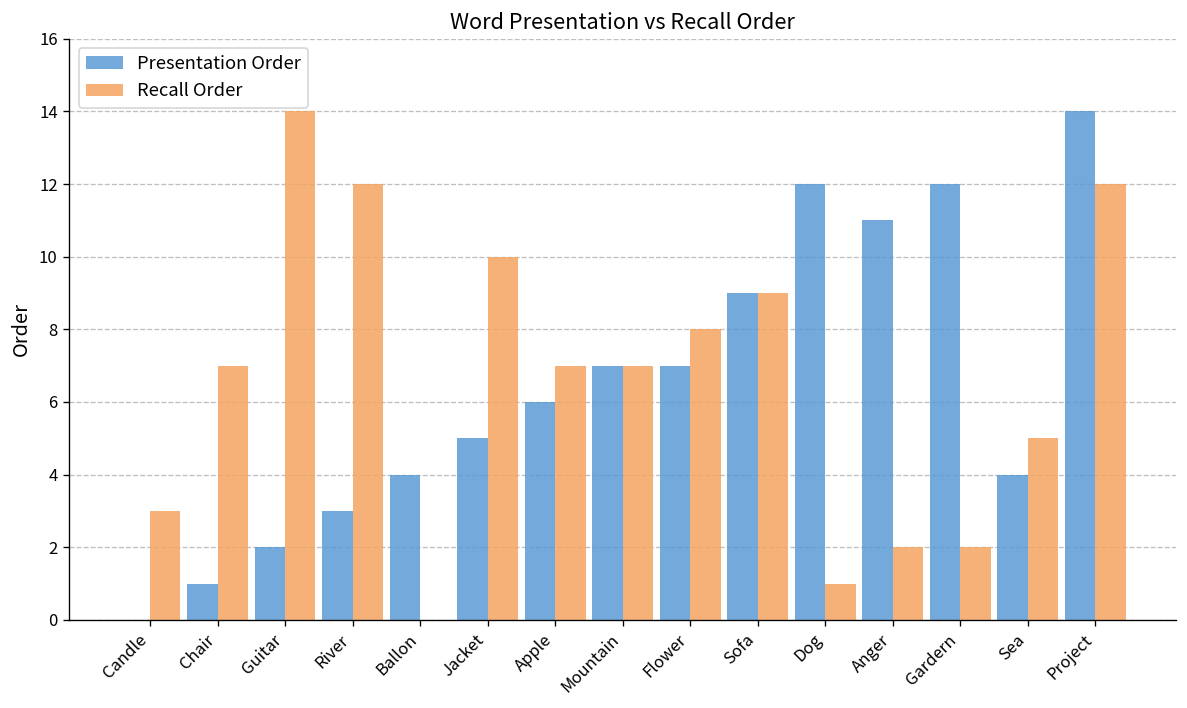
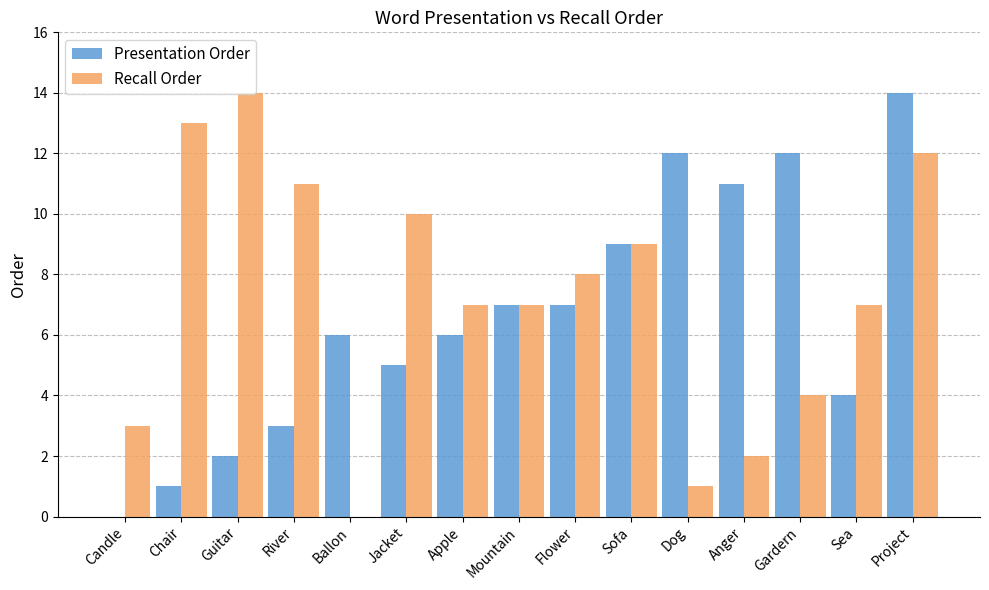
  {
    "Presentation Order": {
      "Candle": 0,
      "Chair": 1,
      "Guitar": 2,
      "River": 3,
-     "Ballon": 4,
+     "Ballon": 6,
      "Jacket": 5,
      "Apple": 6,
      "Mountain": 7,
      "Flower": 7,
      "Sofa": 9,
      "Dog": 12,
      "Anger": 11,
      "Gardern": 12,
      "Sea": 4,
      "Project": 14
    },
    "Recall Order": {
      "Candle": 3,
-     "Chair": 7,
-     "River": 12,
+     "Chair": 13,
+     "River": 11,
      "Ballon": 0,
      "Jacket": 10,
      "Apple": 7,
      "Mountain": 7,
      "Flower": 8,
      "Sofa": 9,
      "Dog": 1,
      "Anger": 2,
-     "Gardern": 2,
-     "Sea": 5,
+     "Gardern": 4,
+     "Sea": 7,
      "Project": 12
    }
  }
